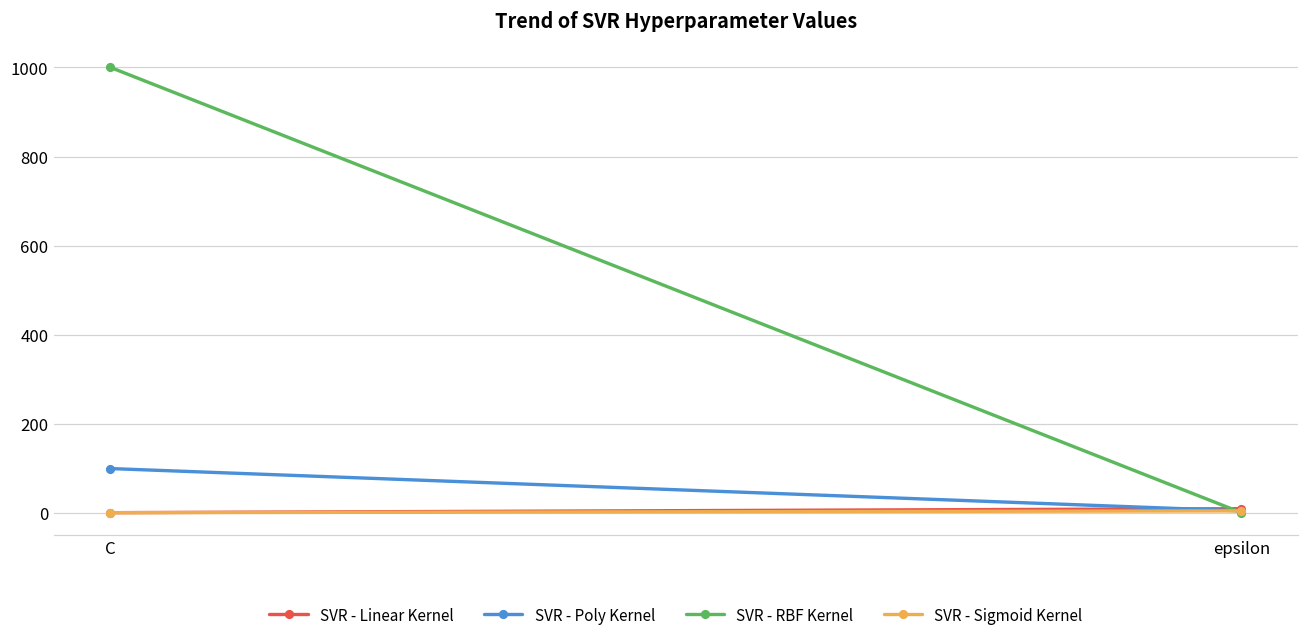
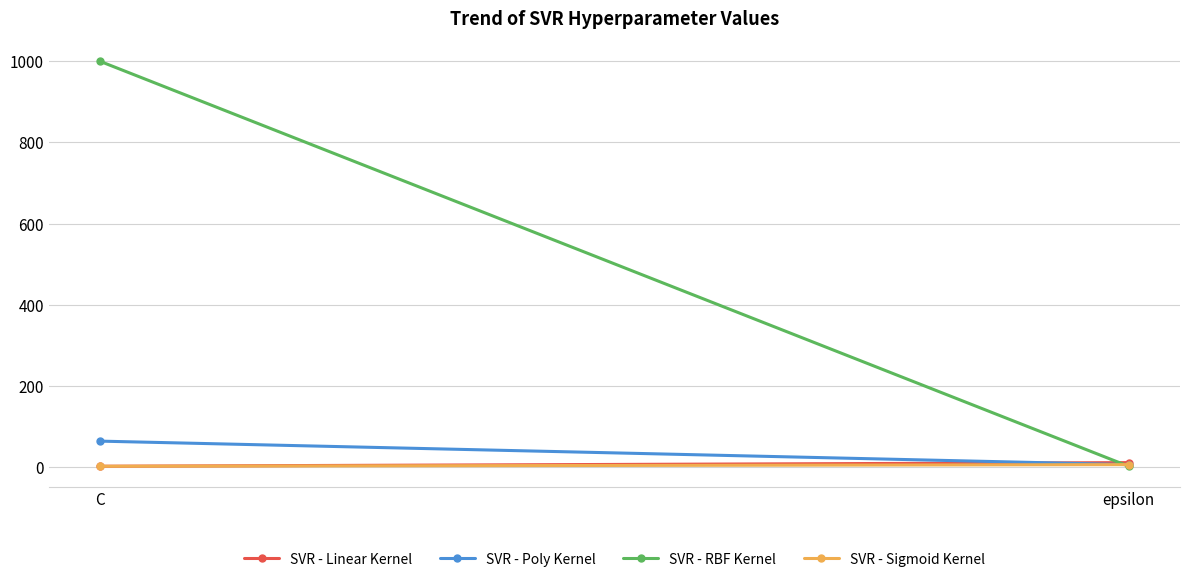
  {
    "SVR - Poly Kernel": {
-     "C": 100
+     "C": 60
    },
    "SVR - RBF Kernel": {
      "C": 1000
    }
  }
